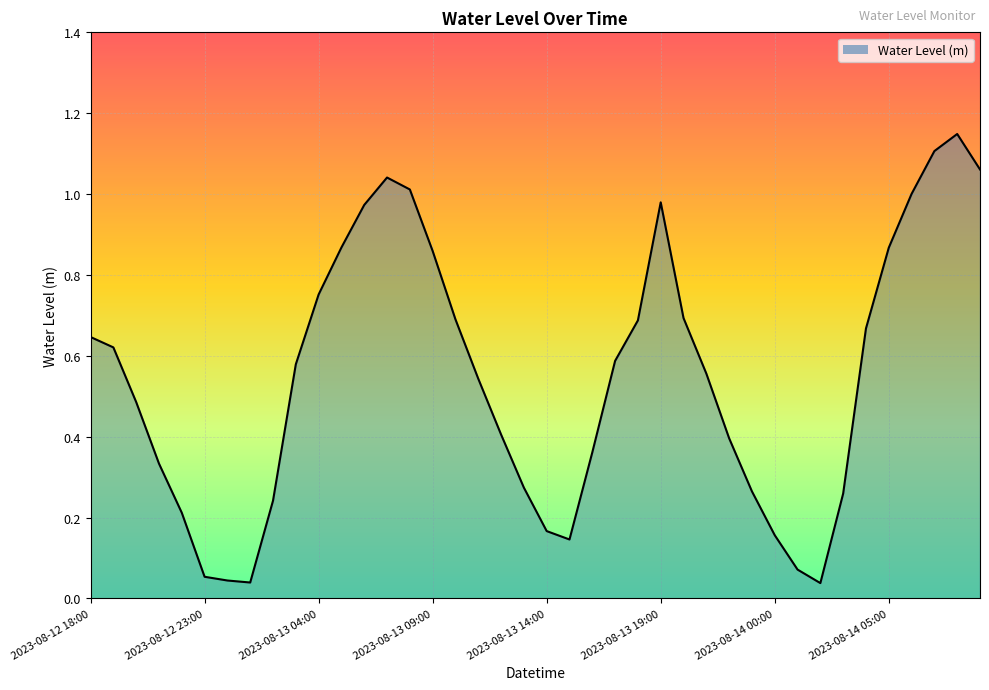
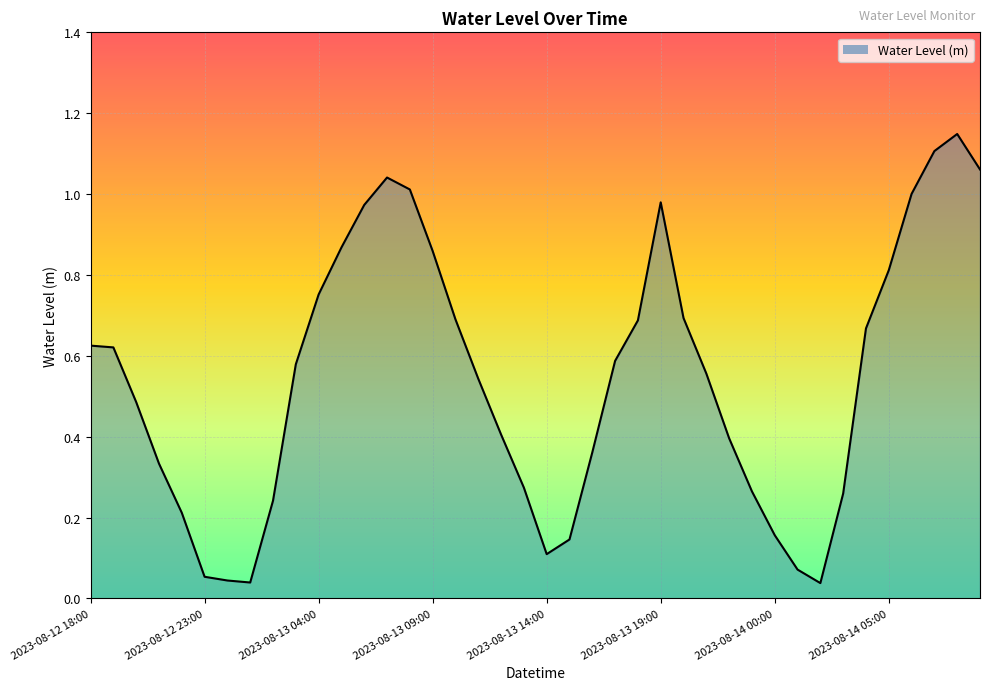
  {
-   "2023-08-12 18:00": 0.65,
+   "2023-08-12 18:00": 0.63,
    "2023-08-12 23:00": 0.05,
    "2023-08-13 04:00": 0.75,
    "2023-08-13 09:00": 0.86,
-   "2023-08-13 14:00": 0.17,
+   "2023-08-13 14:00": 0.11,
    "2023-08-13 19:00": 0.98,
    "2023-08-14 00:00": 0.16,
-   "2023-08-14 05:00": 0.87
+   "2023-08-14 05:00": 0.81
  }
